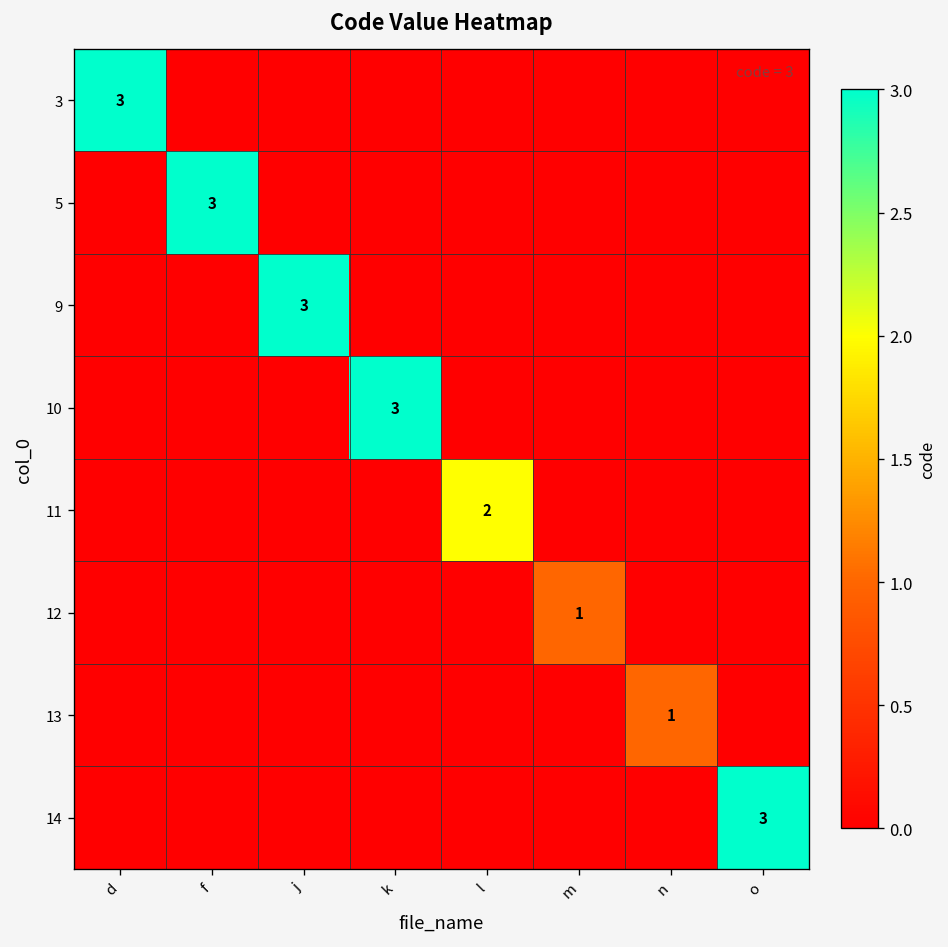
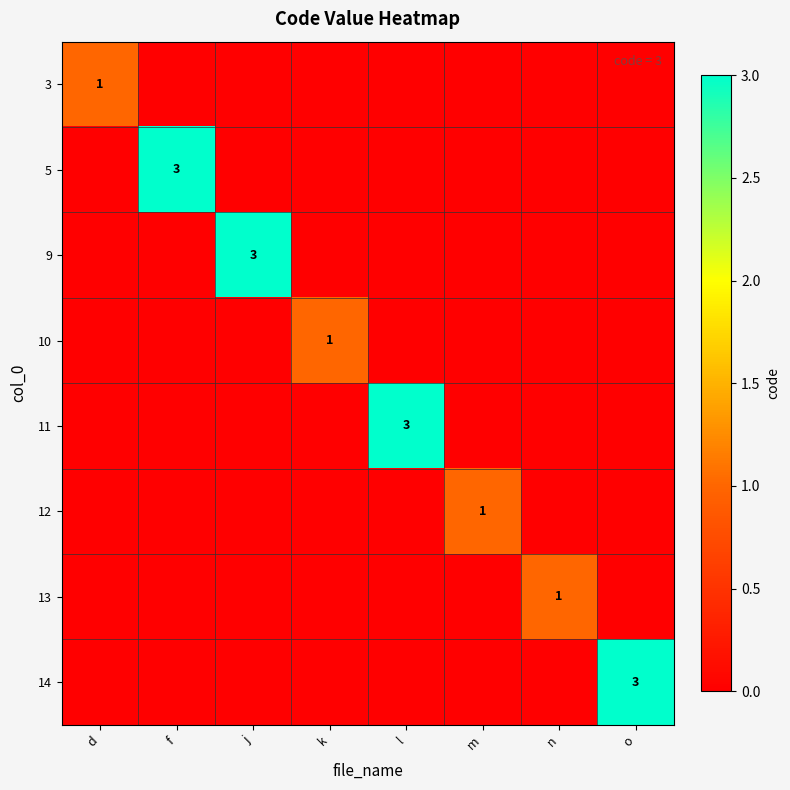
  {
    "3": {
-     "d": 3,
+     "d": 1,
      "o": 3
    },
    "5": {
      "f": 3
    },
    "9": {
      "j": 3
    },
    "10": {
-     "k": 3
+     "k": 1
    },
    "11": {
-     "l": 2
+     "l": 3
    },
    "12": {
      "m": 1
    },
    "13": {
      "n": 1
    },
    "14": {
      "o": 3
    }
  }
